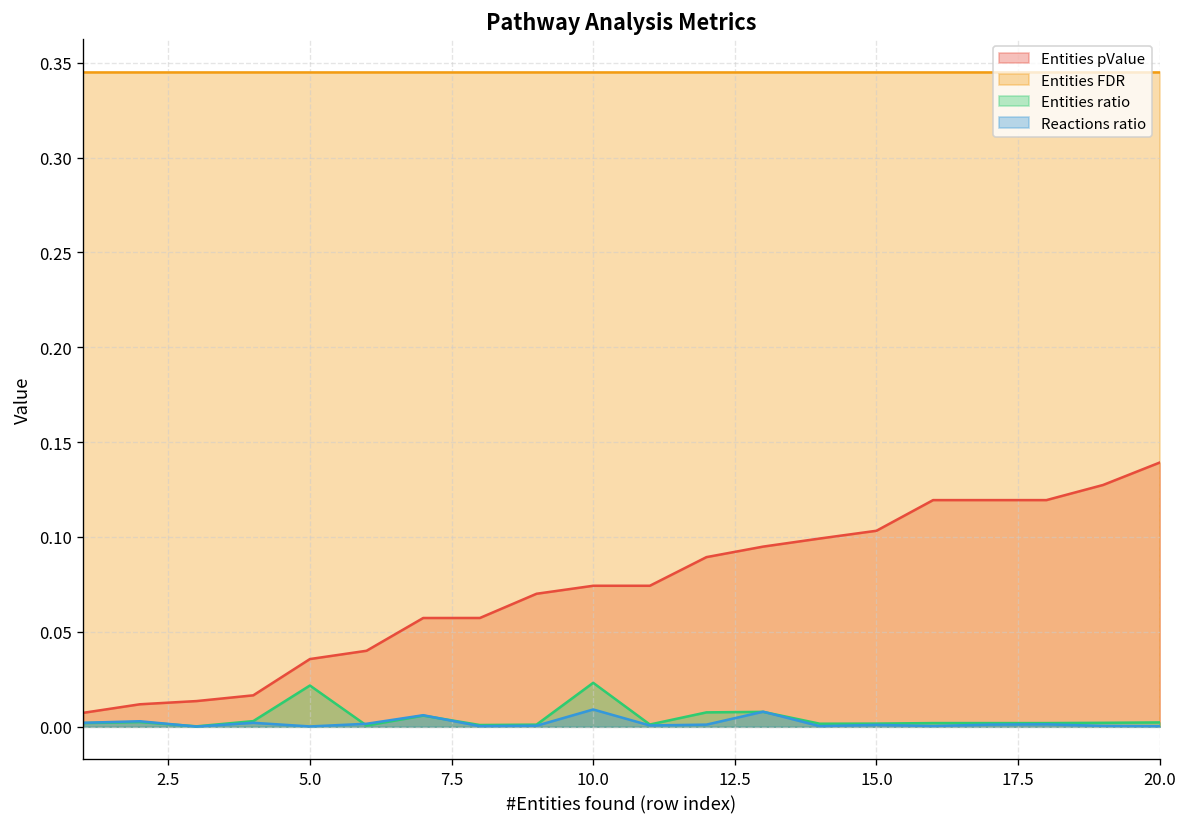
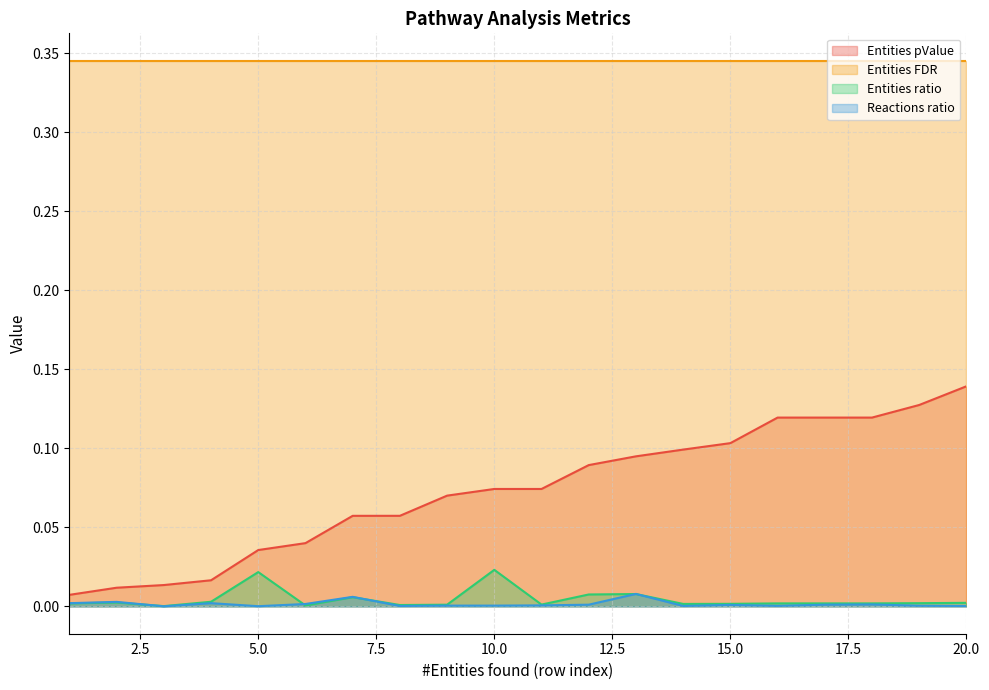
  {
    "Entities ratio": {
      "5.0": 0.022,
      "10.0": 0.023,
      "20.0": 0.002
    },
    "Reactions ratio": {
      "5.0": 0.000,
-     "10.0": 0.009,
+     "10.0": 0.001,
      "20.0": 0.000
    }
  }
